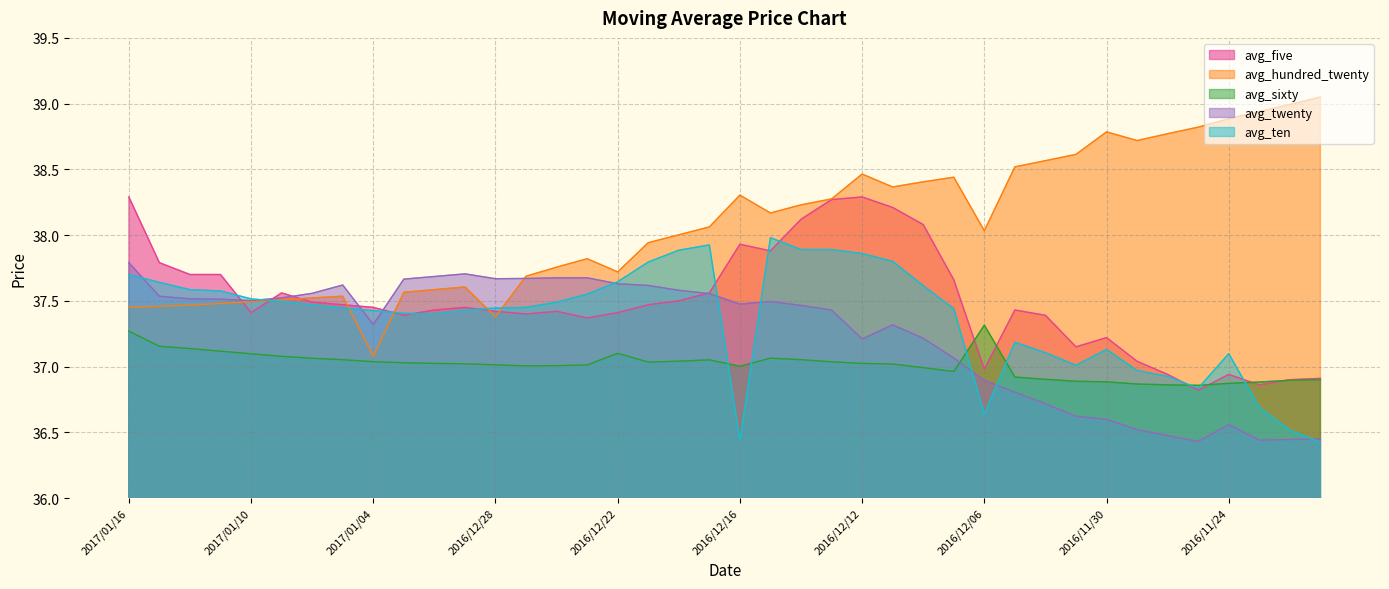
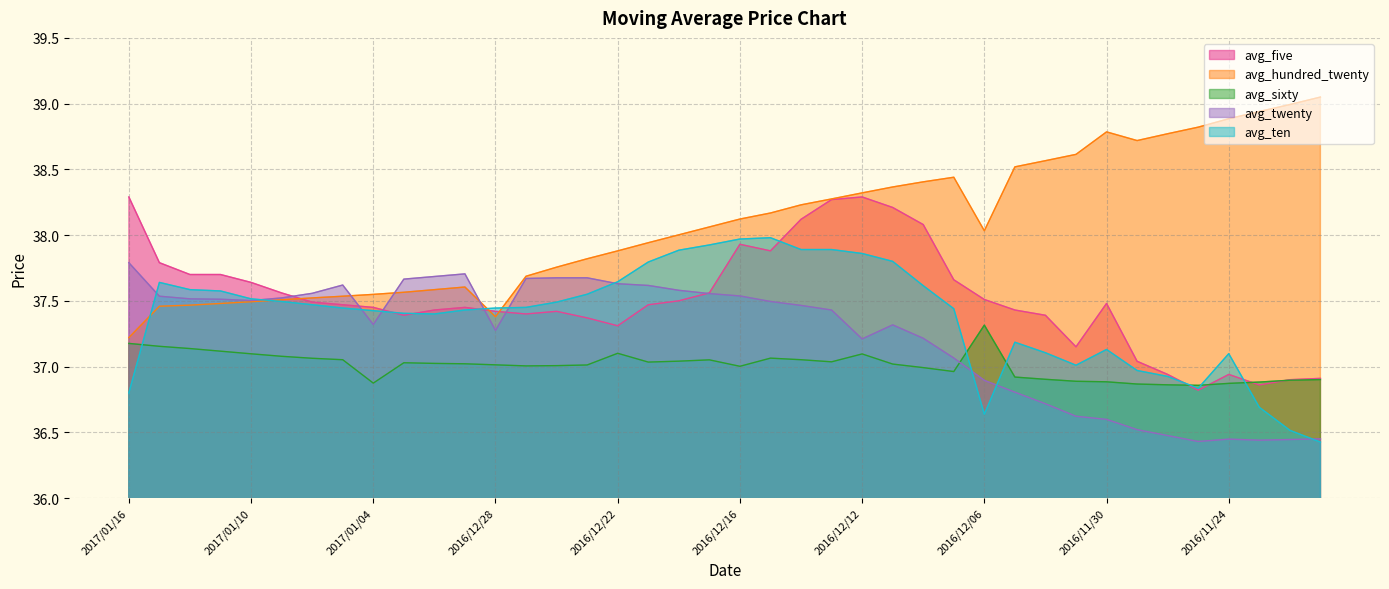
  {
    "avg_five": {
      "2017/01/16": 38.29,
-     "2017/01/10": 37.41,
+     "2017/01/10": 37.64,
      "2017/01/04": 37.45,
      "2016/12/28": 37.42,
-     "2016/12/22": 37.41,
+     "2016/12/22": 37.31,
      "2016/12/16": 37.93,
      "2016/12/12": 38.29,
-     "2016/12/06": 36.98,
-     "2016/11/30": 37.22,
+     "2016/12/06": 37.51,
+     "2016/11/30": 37.48,
      "2016/11/24": 36.94
    },
    "avg_hundred_twenty": {
-     "2017/01/16": 37.45,
-     "2017/01/04": 37.08,
+     "2017/01/16": 37.22,
+     "2017/01/04": 37.55,
      "2016/12/28": 37.38,
-     "2016/12/22": 37.72,
-     "2016/12/16": 38.30,
-     "2016/12/12": 38.46,
+     "2016/12/22": 37.88,
+     "2016/12/16": 38.12,
+     "2016/12/12": 38.32,
      "2016/12/06": 38.03,
      "2016/11/30": 38.79
    },
    "avg_sixty": {
-     "2017/01/16": 37.27,
+     "2017/01/16": 37.18,
      "2017/01/10": 37.10,
-     "2017/01/04": 37.04,
+     "2017/01/04": 36.87,
      "2016/12/28": 37.01,
      "2016/12/22": 37.10,
      "2016/12/16": 37.00,
-     "2016/12/12": 37.02,
+     "2016/12/12": 37.10,
      "2016/12/06": 37.32,
      "2016/11/30": 36.88,
      "2016/11/24": 36.87
    },
    "avg_twenty": {
      "2017/01/16": 37.79,
      "2017/01/04": 37.32,
-     "2016/12/28": 37.67,
-     "2016/12/16": 37.48,
+     "2016/12/28": 37.28,
+     "2016/12/16": 37.54,
      "2016/12/12": 37.21,
      "2016/12/06": 36.90,
      "2016/11/30": 36.60,
-     "2016/11/24": 36.56
+     "2016/11/24": 36.45
    },
    "avg_ten": {
-     "2017/01/16": 37.7,
+     "2017/01/16": 36.8,
      "2017/01/04": 37.43,
      "2016/12/28": 37.45,
-     "2016/12/16": 36.44,
+     "2016/12/16": 37.97,
      "2016/12/12": 37.86,
      "2016/12/06": 36.64,
      "2016/11/30": 37.13,
      "2016/11/24": 37.10
    }
  }
